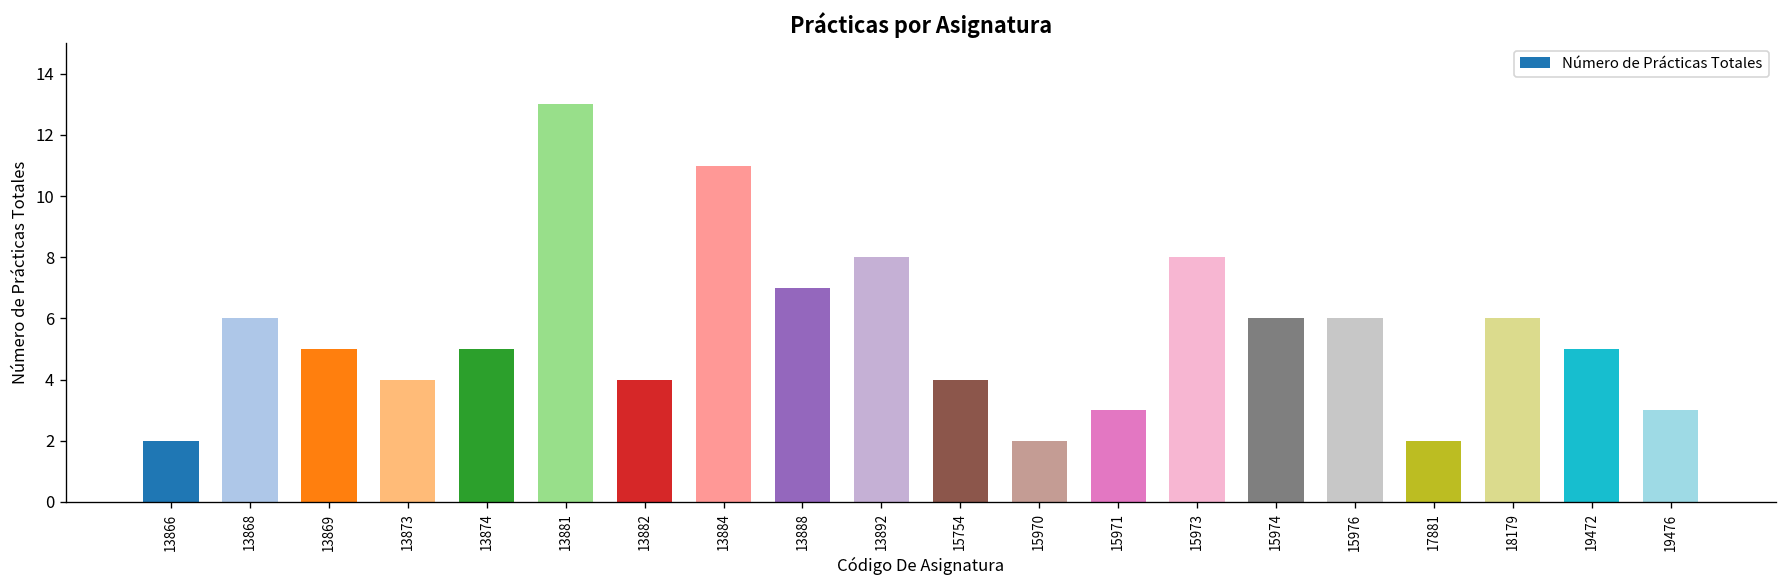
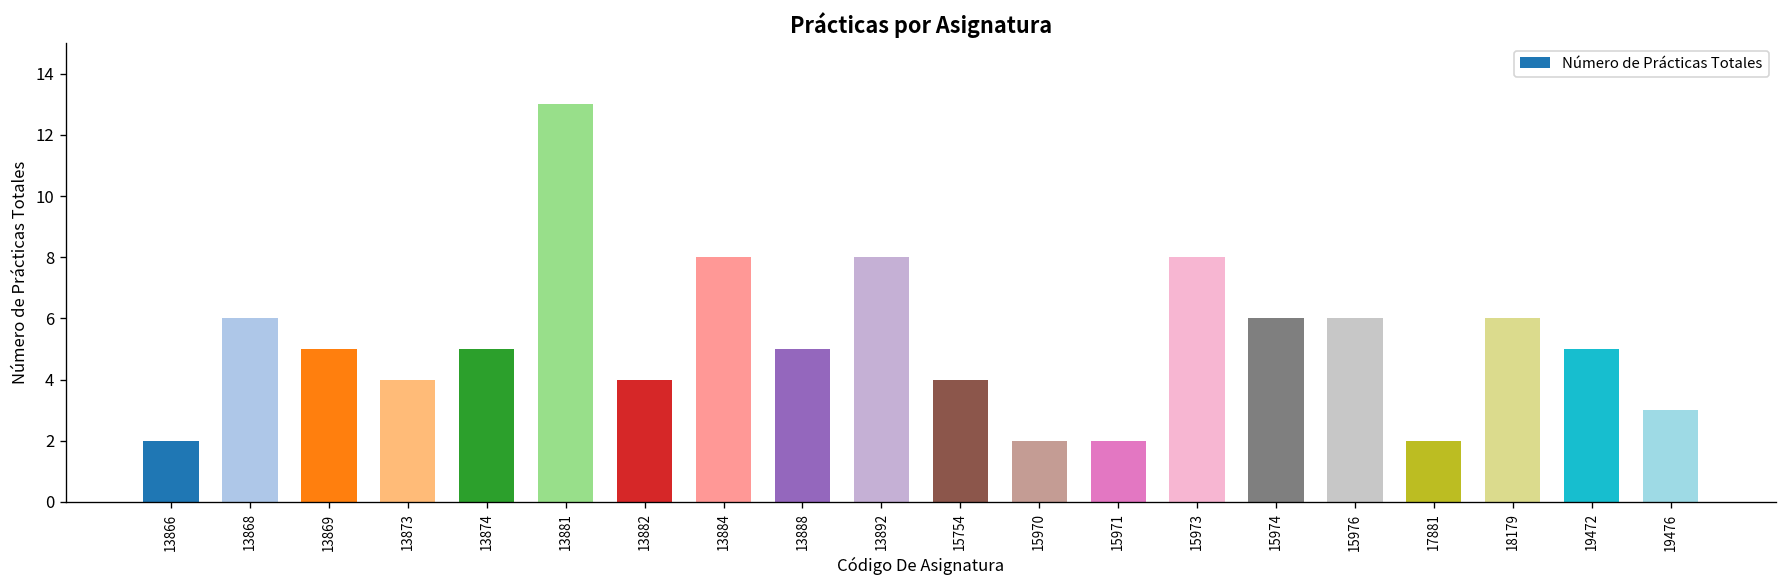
  {
    "13866": 2,
    "13868": 6,
    "13869": 5,
    "13873": 4,
    "13874": 5,
    "13881": 13,
    "13882": 4,
-   "13884": 11,
-   "13888": 7,
+   "13884": 8,
+   "13888": 5,
    "13892": 8,
    "15754": 4,
    "15970": 2,
-   "15971": 3,
+   "15971": 2,
    "15973": 8,
    "15974": 6,
    "15976": 6,
    "17881": 2,
    "18179": 6,
    "19472": 5,
    "19476": 3
  }
